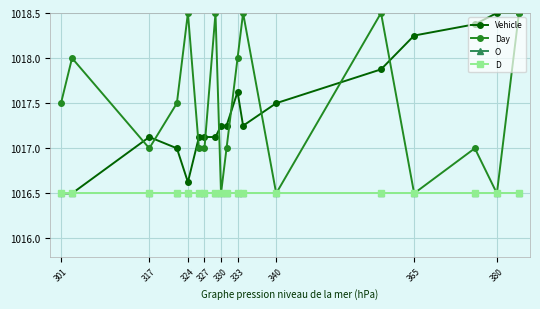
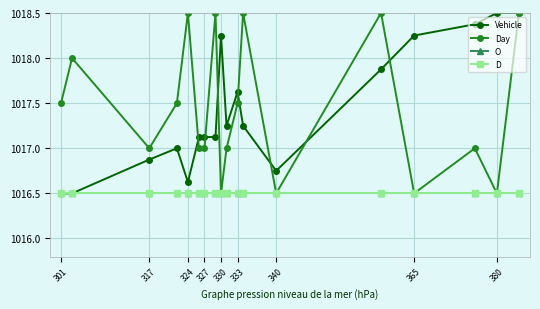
  {
    "Vehicle": {
-     "317": 1017.1,
+     "317": 1016.9,
      "324": 1016.6,
      "327": 1017.1,
-     "330": 1017.3,
+     "330": 1018.3,
      "333": 1017.6,
-     "340": 1017.5,
+     "340": 1016.8,
      "365": 1018.3,
      "380": 1018.5
    },
    "Day": {
      "301": 1017.5,
      "317": 1017.0,
      "324": 1018.5,
      "327": 1017.0,
-     "333": 1018.0
+     "333": 1017.5
    },
    "D": {
      "317": 1016.5,
      "324": 1016.5,
      "327": 1016.5,
      "333": 1016.5
    }
  }
